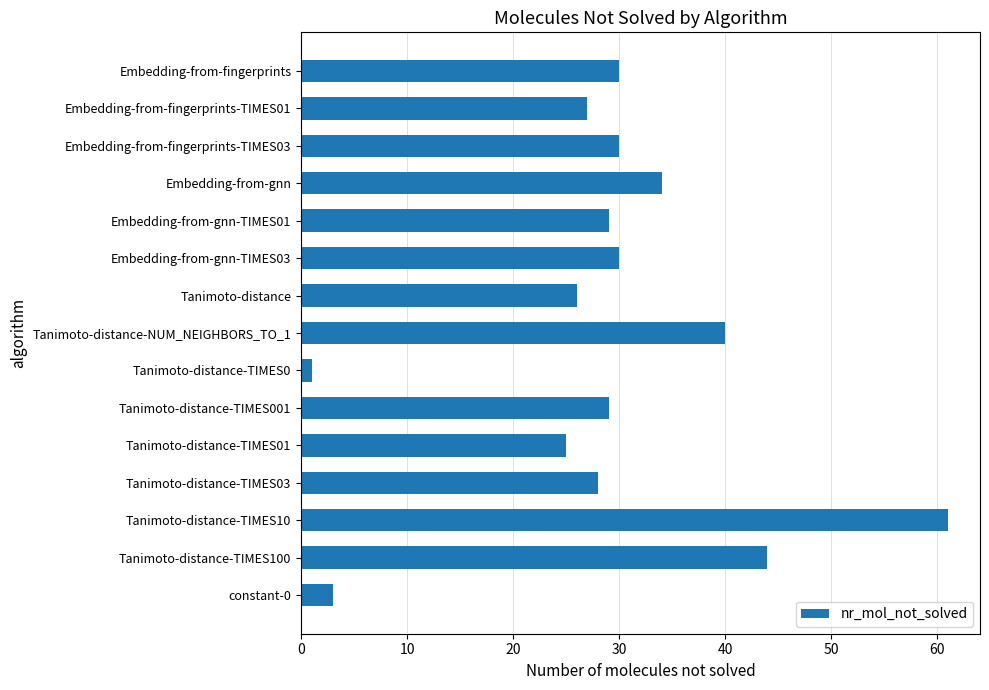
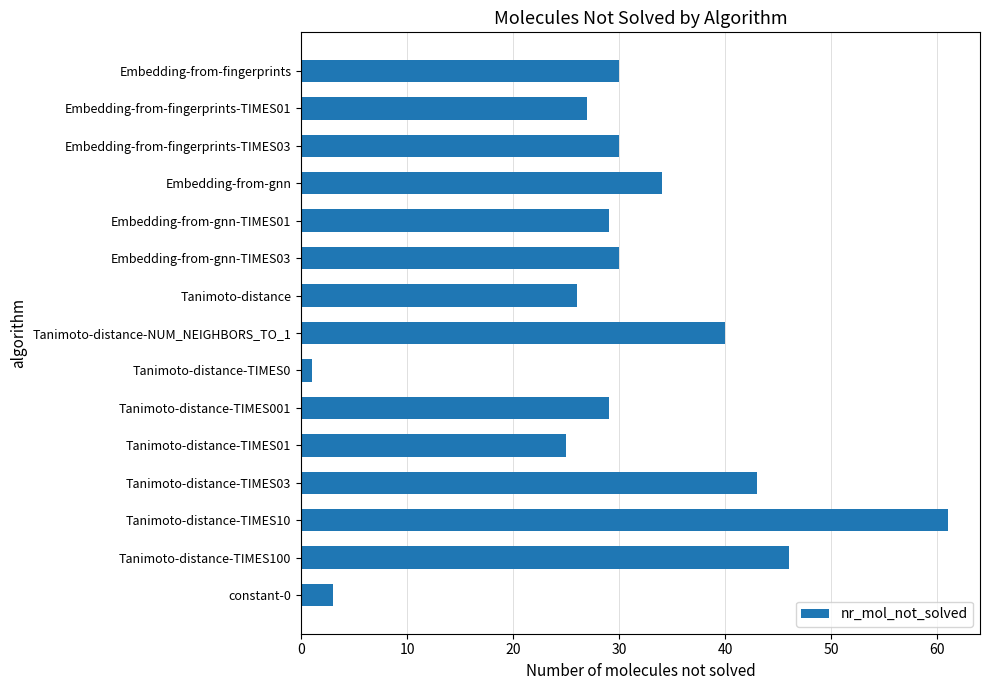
  {
    "Embedding-from-fingerprints": 30,
    "Embedding-from-fingerprints-TIMES01": 27,
    "Embedding-from-fingerprints-TIMES03": 30,
    "Embedding-from-gnn": 34,
    "Embedding-from-gnn-TIMES01": 29,
    "Embedding-from-gnn-TIMES03": 30,
    "Tanimoto-distance": 26,
    "Tanimoto-distance-NUM_NEIGHBORS_TO_1": 40,
    "Tanimoto-distance-TIMES0": 1,
    "Tanimoto-distance-TIMES001": 29,
    "Tanimoto-distance-TIMES01": 25,
-   "Tanimoto-distance-TIMES03": 28,
+   "Tanimoto-distance-TIMES03": 43,
    "Tanimoto-distance-TIMES10": 61,
-   "Tanimoto-distance-TIMES100": 44,
+   "Tanimoto-distance-TIMES100": 46,
    "constant-0": 3
  }
